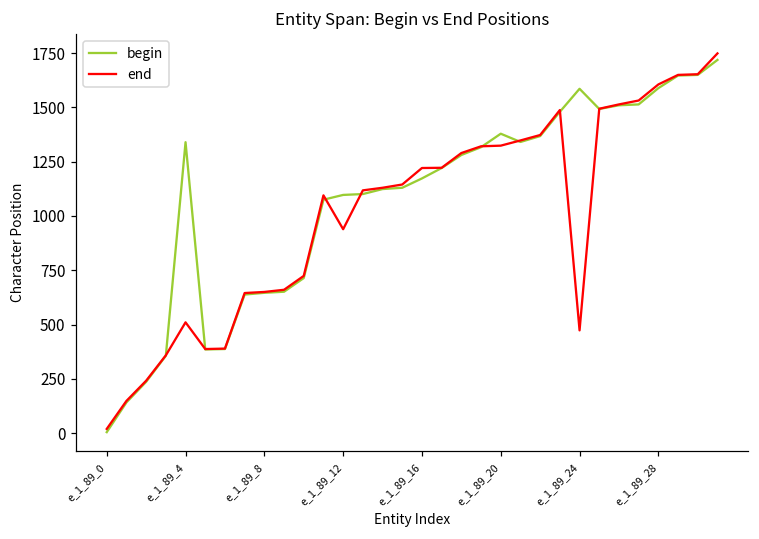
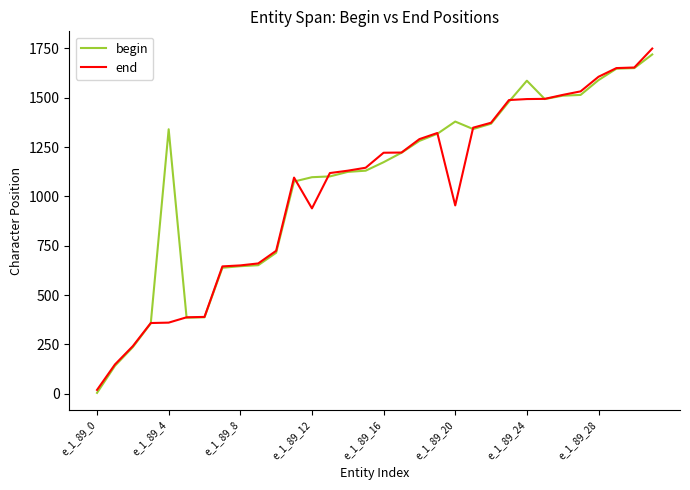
  {
    "begin": {
      "e_1_89_0": 0,
      "e_1_89_4": 1340,
      "e_1_89_12": 1100,
      "e_1_89_16": 1170,
      "e_1_89_20": 1380,
      "e_1_89_24": 1590,
      "e_1_89_28": 1590
    },
    "end": {
      "e_1_89_0": 20,
-     "e_1_89_4": 510,
+     "e_1_89_4": 360,
      "e_1_89_12": 940,
      "e_1_89_16": 1220,
-     "e_1_89_20": 1320,
-     "e_1_89_24": 470,
+     "e_1_89_20": 950,
+     "e_1_89_24": 1490,
      "e_1_89_28": 1610
    }
  }
